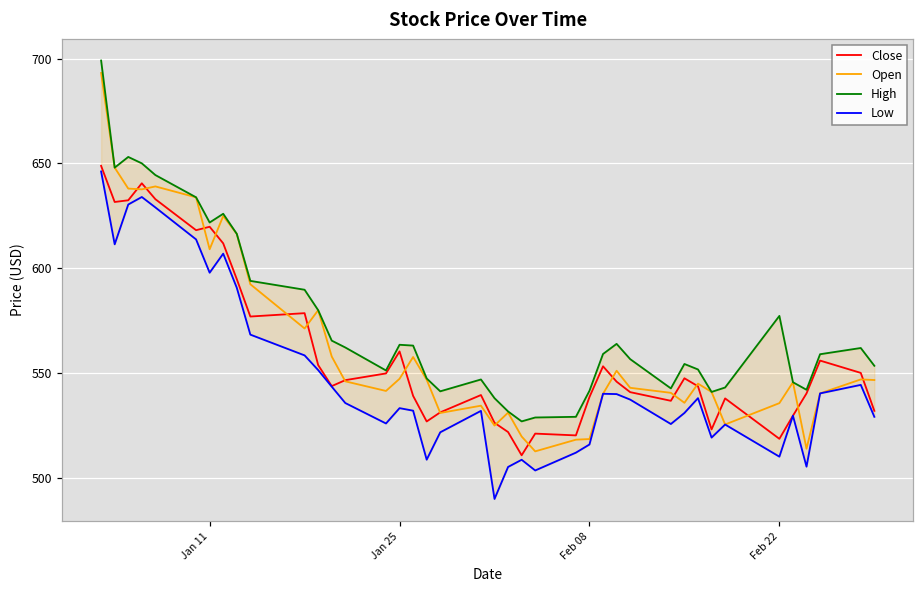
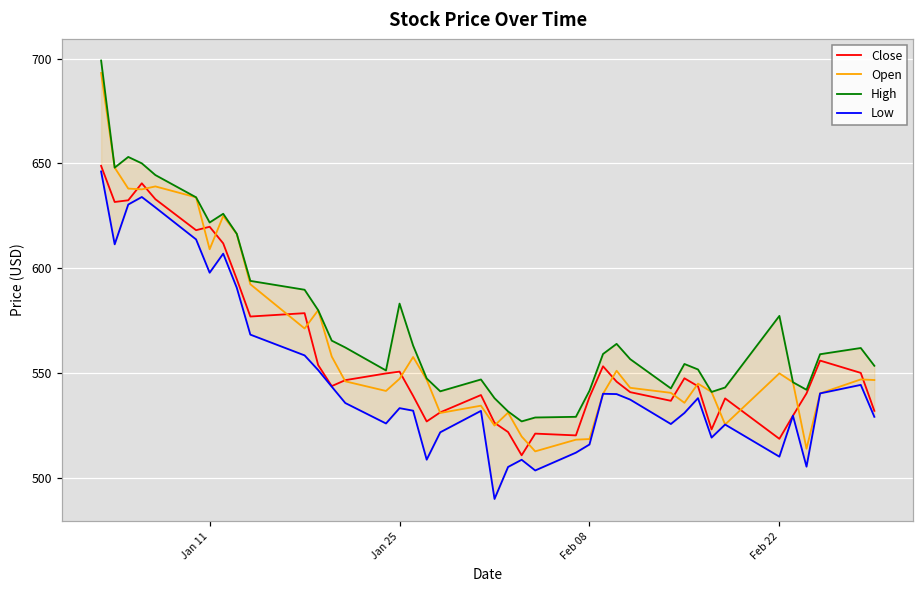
  {
    "Close": {
      "Jan 11": 620,
-     "Jan 25": 560,
+     "Jan 25": 551,
      "Feb 08": 539,
      "Feb 22": 519
    },
    "Open": {
      "Jan 11": 609,
      "Jan 25": 547,
      "Feb 08": 519,
-     "Feb 22": 536
+     "Feb 22": 550
    },
    "High": {
      "Jan 11": 622,
-     "Jan 25": 564,
+     "Jan 25": 583,
      "Feb 08": 542,
      "Feb 22": 577
    },
    "Low": {
      "Jan 11": 598,
      "Jan 25": 533,
      "Feb 08": 516,
      "Feb 22": 510
    }
  }
